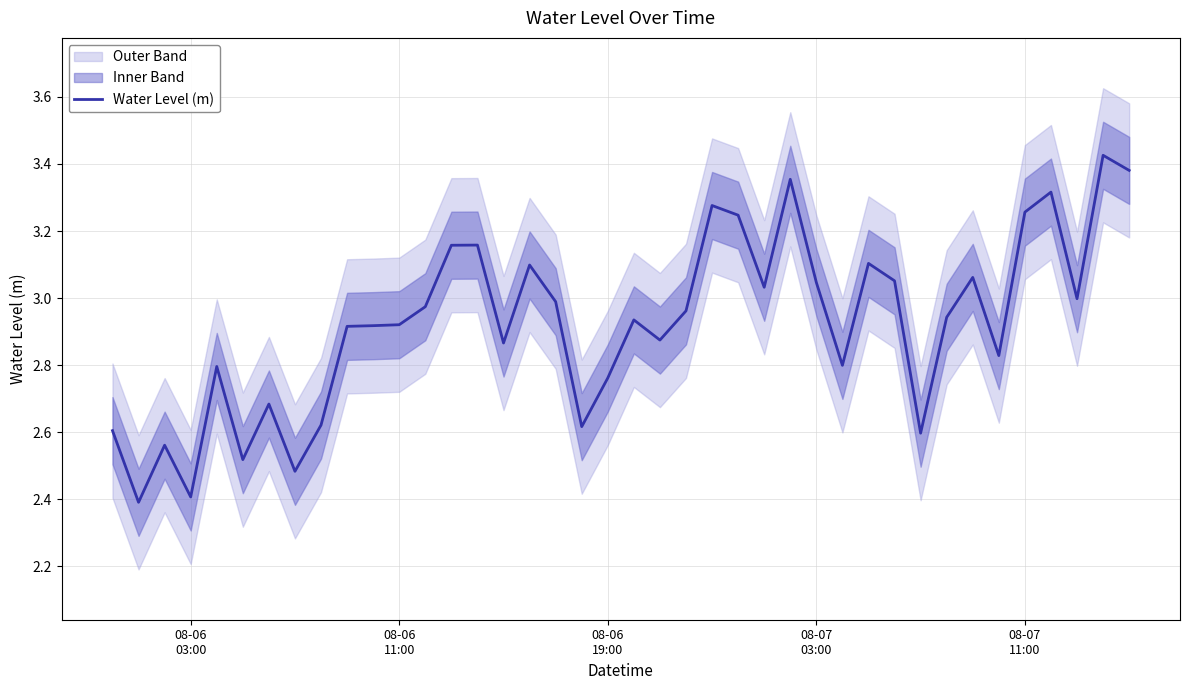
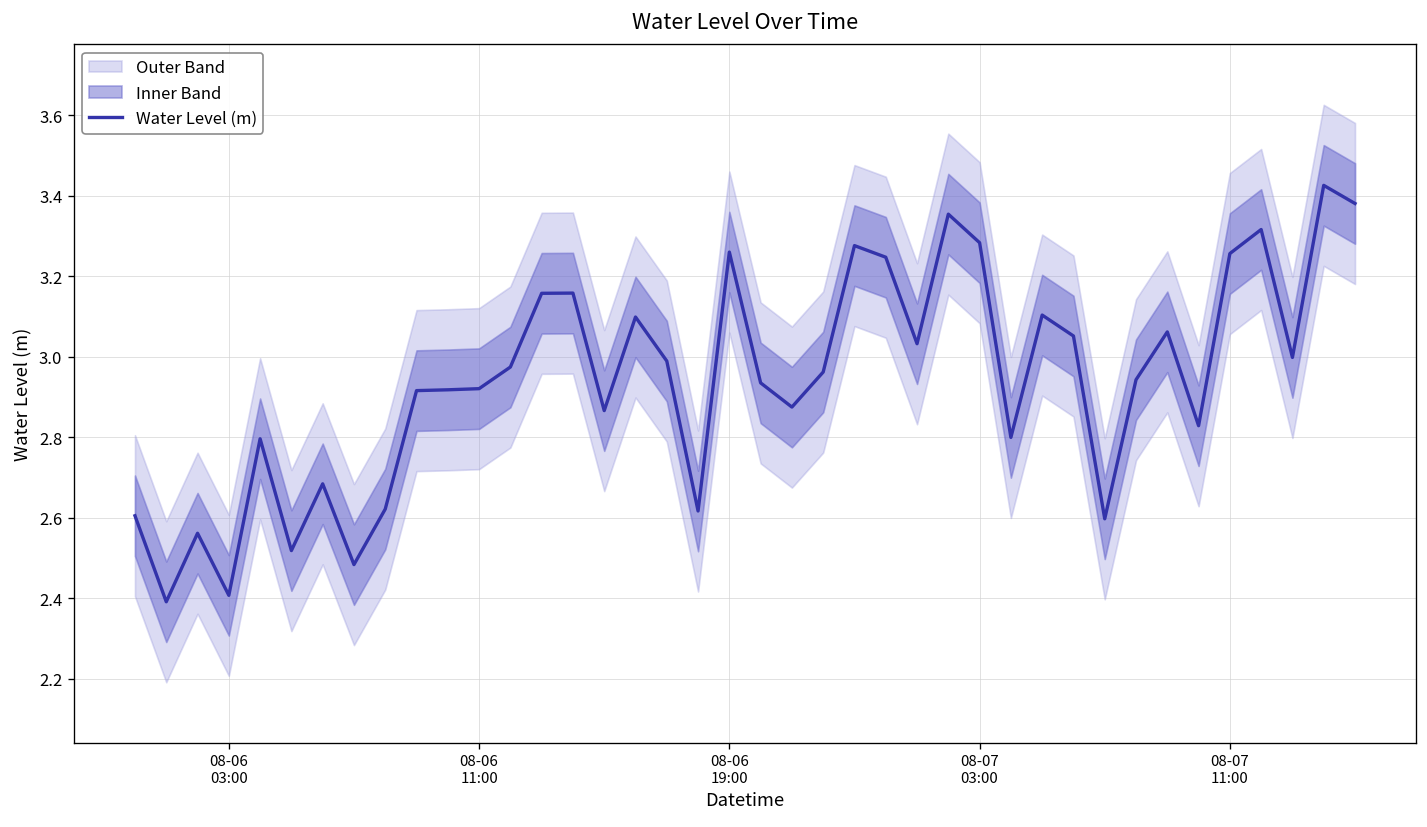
  {
    "Water Level (m)": {
      "08-06 03:00": 2.41,
      "08-06 11:00": 2.92,
-     "08-06 19:00": 2.76,
-     "08-07 03:00": 3.05,
+     "08-06 19:00": 3.26,
+     "08-07 03:00": 3.28,
      "08-07 11:00": 3.26
    }
  }
